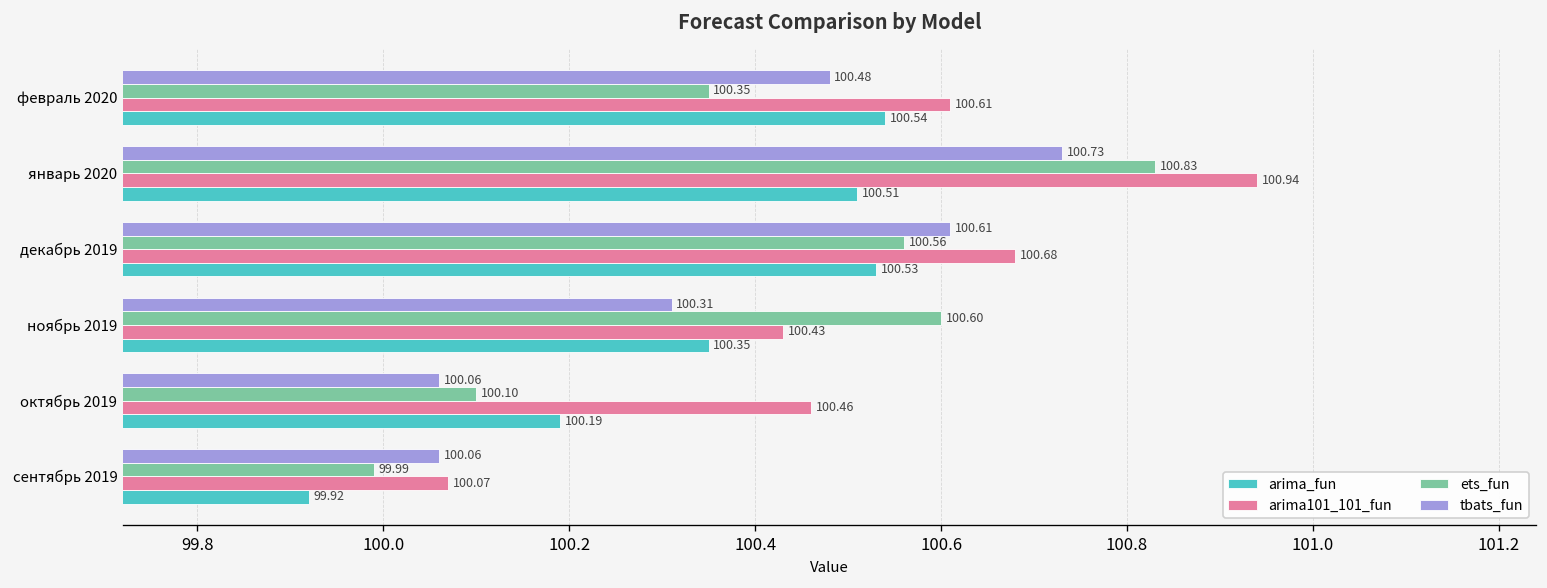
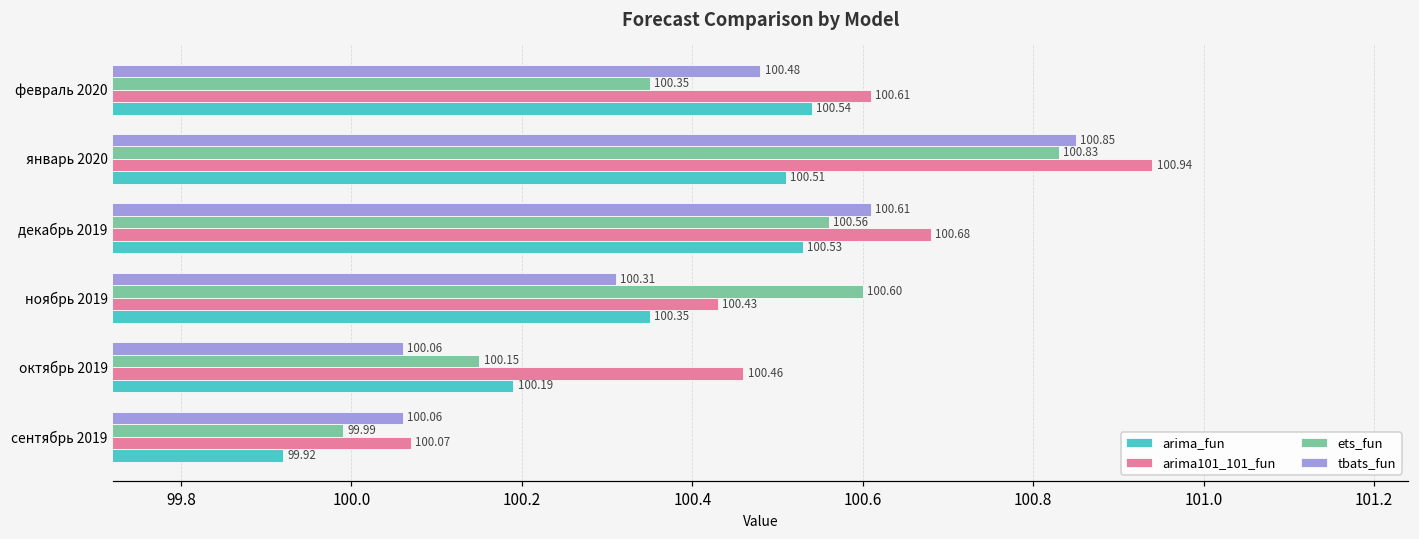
  {
    "arima_fun": {
      "февраль 2020": 100.54,
      "январь 2020": 100.51,
      "декабрь 2019": 100.53,
      "ноябрь 2019": 100.35,
      "октябрь 2019": 100.19,
      "сентябрь 2019": 99.92
    },
    "arima101_101_fun": {
      "февраль 2020": 100.61,
      "январь 2020": 100.94,
      "декабрь 2019": 100.68,
      "ноябрь 2019": 100.43,
      "октябрь 2019": 100.46,
      "сентябрь 2019": 100.07
    },
    "ets_fun": {
      "февраль 2020": 100.35,
      "январь 2020": 100.83,
      "декабрь 2019": 100.56,
      "ноябрь 2019": 100.60,
-     "октябрь 2019": 100.10,
+     "октябрь 2019": 100.15,
      "сентябрь 2019": 99.99
    },
    "tbats_fun": {
      "февраль 2020": 100.48,
-     "январь 2020": 100.73,
+     "январь 2020": 100.85,
      "декабрь 2019": 100.61,
      "ноябрь 2019": 100.31,
      "октябрь 2019": 100.06,
      "сентябрь 2019": 100.06
    }
  }
